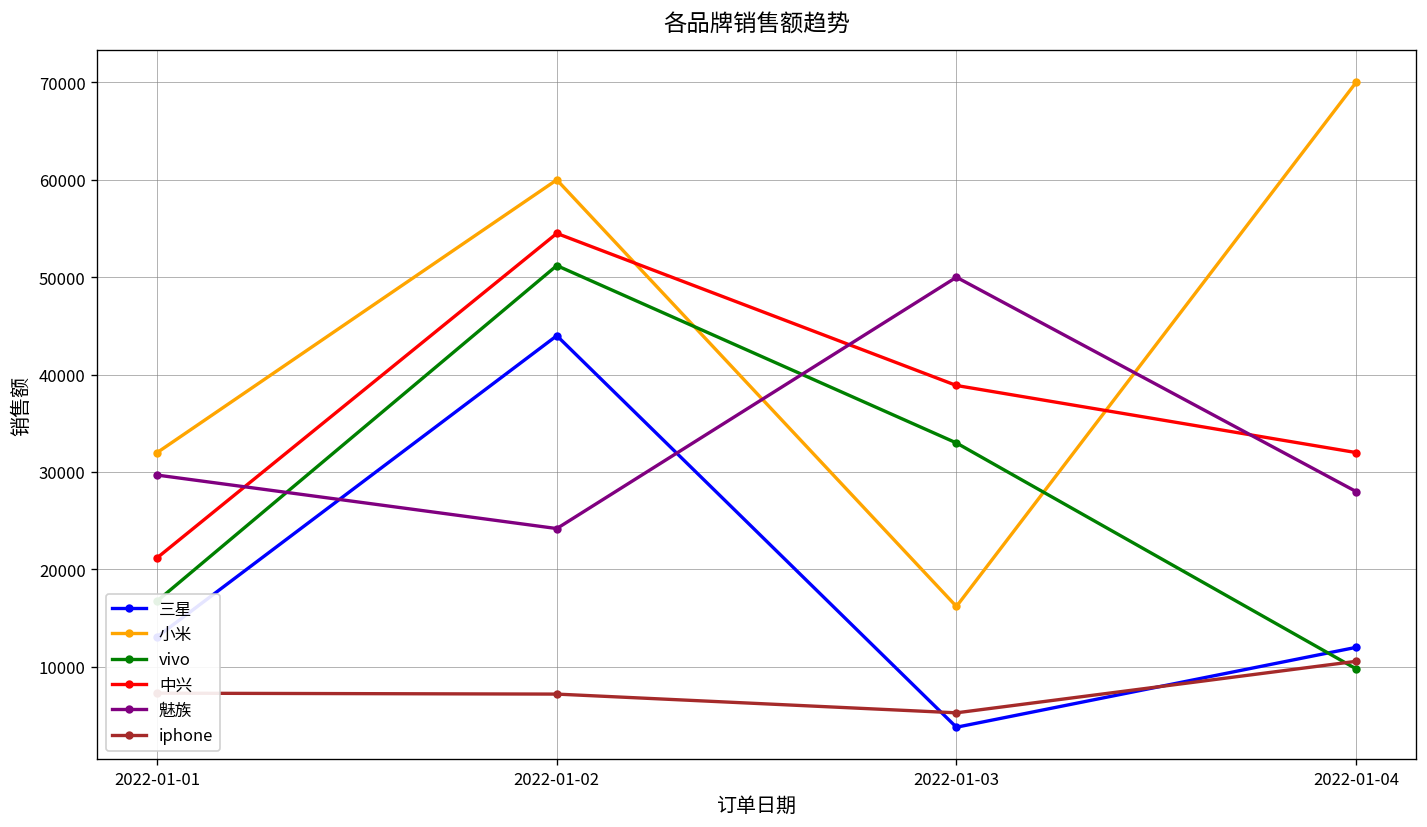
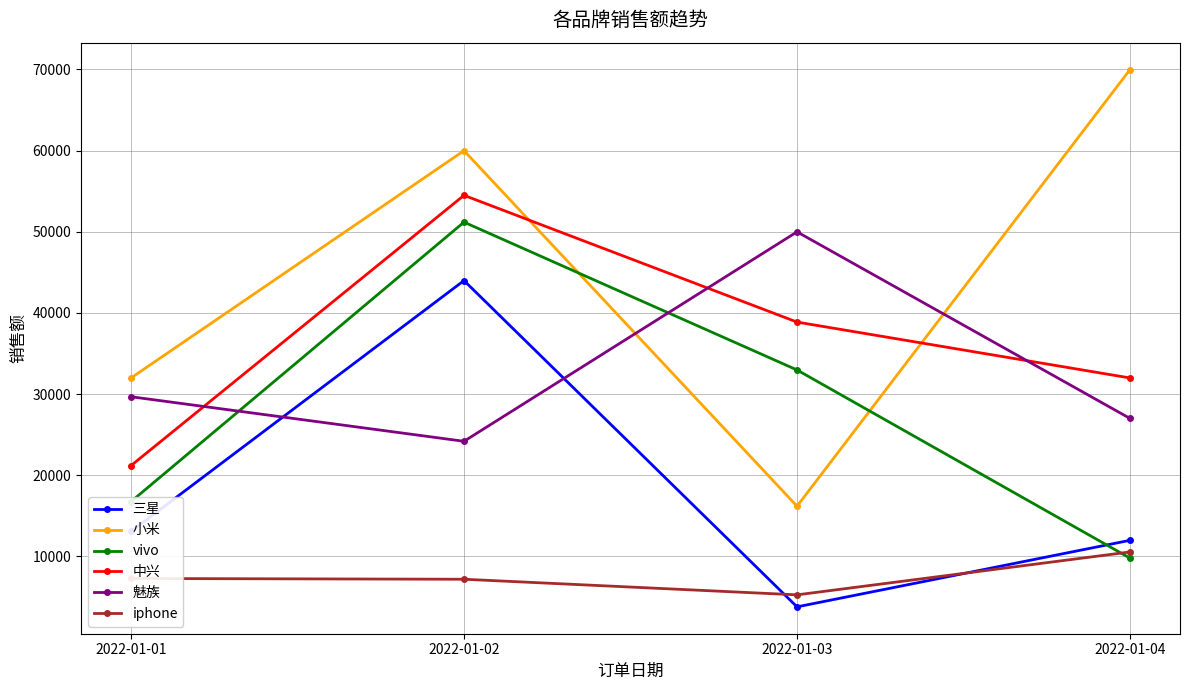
  {
    "三星": {
      "2022-01-02": 44000,
      "2022-01-03": 4000,
      "2022-01-04": 12000
    },
    "小米": {
      "2022-01-01": 32000,
      "2022-01-02": 60000,
      "2022-01-03": 16000,
      "2022-01-04": 70000
    },
    "vivo": {
      "2022-01-02": 51000,
      "2022-01-03": 33000,
      "2022-01-04": 10000
    },
    "中兴": {
      "2022-01-01": 21000,
      "2022-01-02": 54000,
      "2022-01-03": 39000,
      "2022-01-04": 32000
    },
    "魅族": {
      "2022-01-01": 30000,
      "2022-01-02": 24000,
      "2022-01-03": 50000,
-     "2022-01-04": 28000
+     "2022-01-04": 27000
    },
    "iphone": {
      "2022-01-02": 7000,
      "2022-01-03": 5000,
      "2022-01-04": 11000
    }
  }
